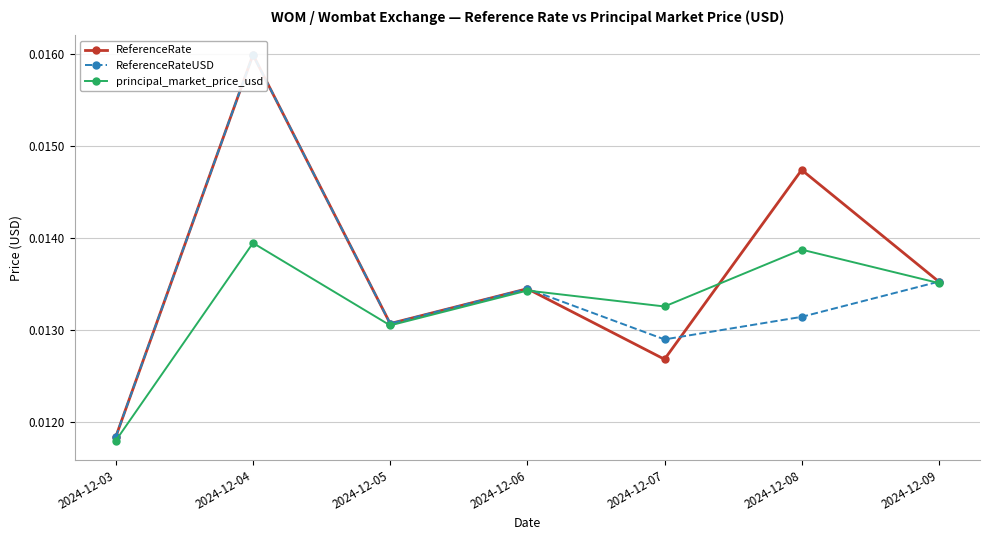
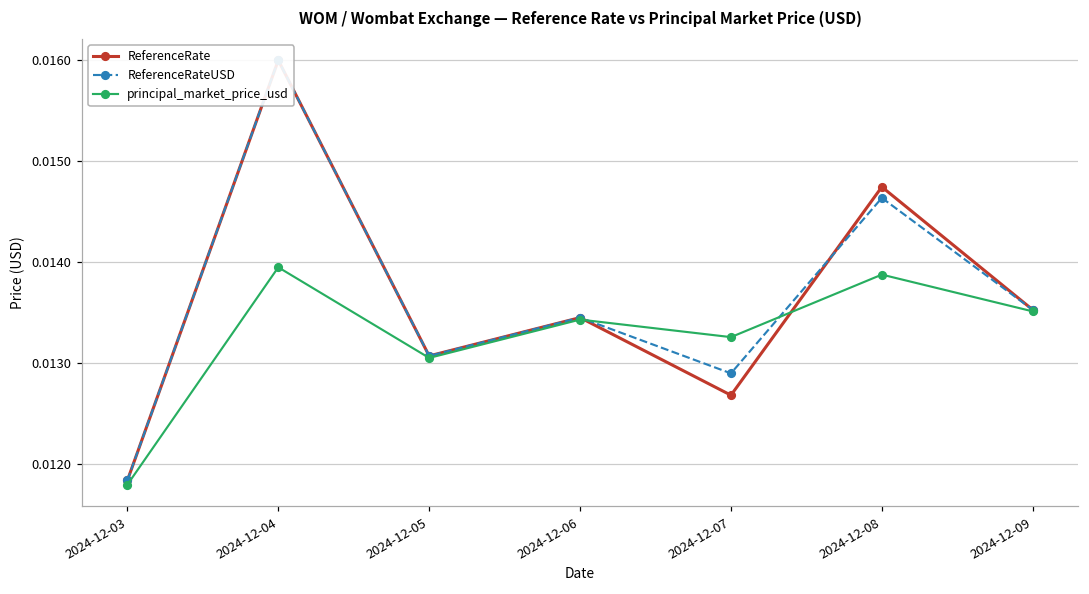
  {
    "ReferenceRate": {
      "2024-12-07": 0.0127,
      "2024-12-08": 0.0147
    },
    "ReferenceRateUSD": {
      "2024-12-07": 0.0129,
-     "2024-12-08": 0.0131
+     "2024-12-08": 0.0146
    },
    "principal_market_price_usd": {
      "2024-12-03": 0.0118,
      "2024-12-04": 0.0139,
      "2024-12-07": 0.0133,
      "2024-12-08": 0.0139
    }
  }
